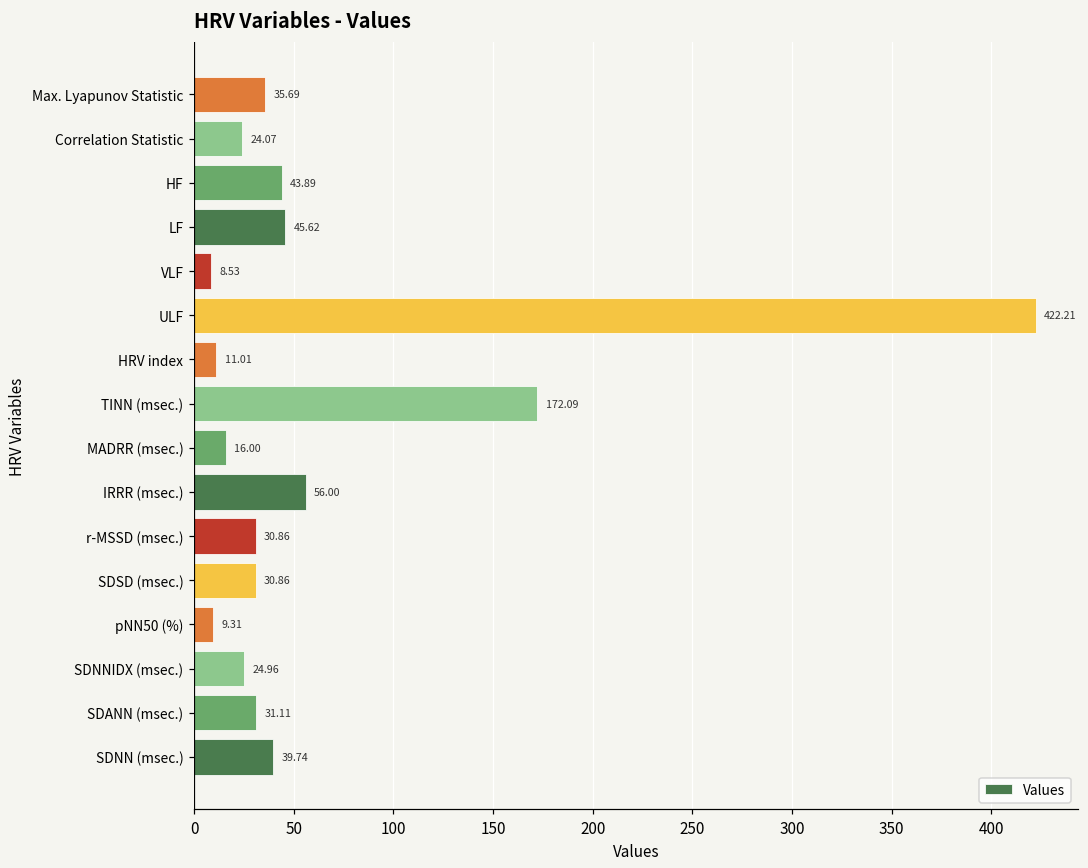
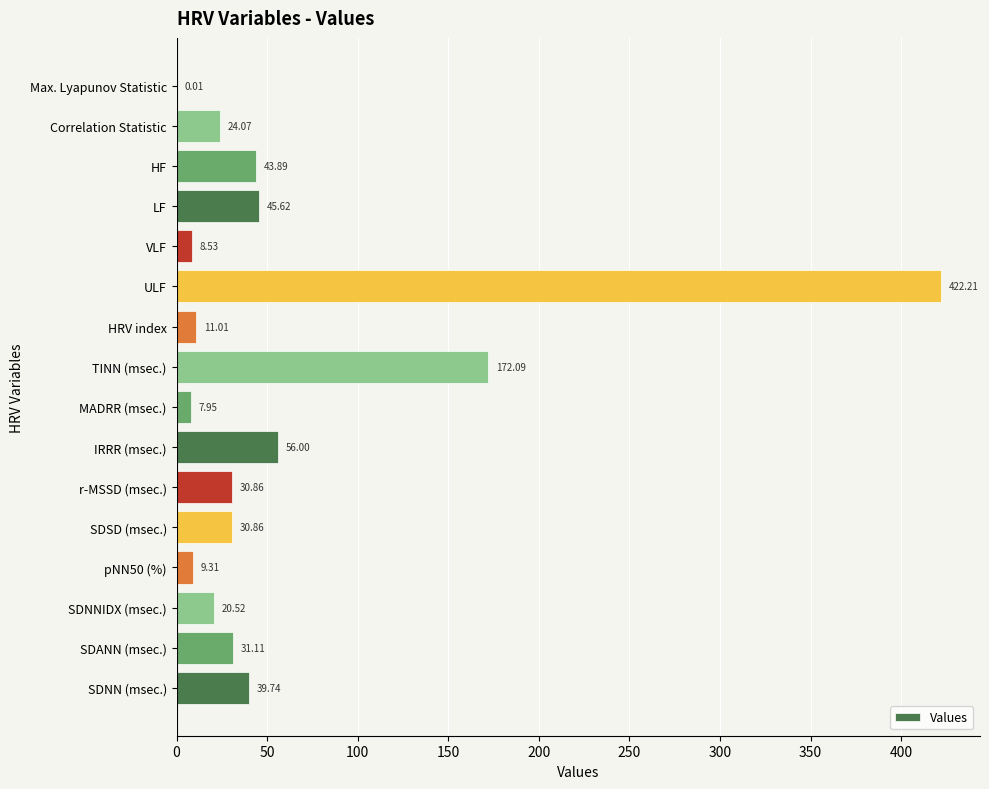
  {
-   "Max. Lyapunov Statistic": 35.69,
+   "Max. Lyapunov Statistic": 0.01,
    "Correlation Statistic": 24.07,
    "HF": 43.89,
    "LF": 45.62,
    "VLF": 8.53,
    "ULF": 422.21,
    "HRV index": 11.01,
    "TINN (msec.)": 172.09,
-   "MADRR (msec.)": 16.00,
+   "MADRR (msec.)": 7.95,
    "IRRR (msec.)": 56.00,
    "r-MSSD (msec.)": 30.86,
    "SDSD (msec.)": 30.86,
    "pNN50 (%)": 9.31,
-   "SDNNIDX (msec.)": 24.96,
+   "SDNNIDX (msec.)": 20.52,
    "SDANN (msec.)": 31.11,
    "SDNN (msec.)": 39.74
  }
